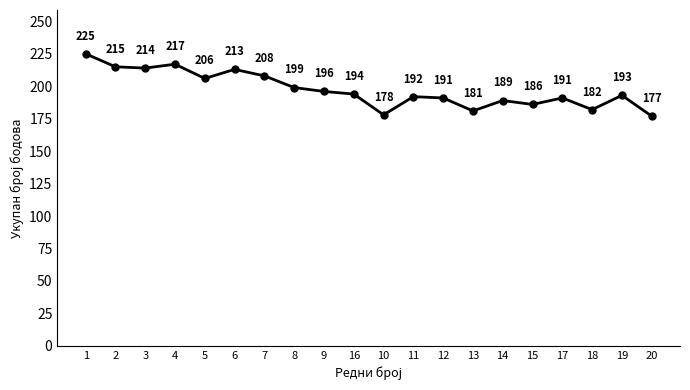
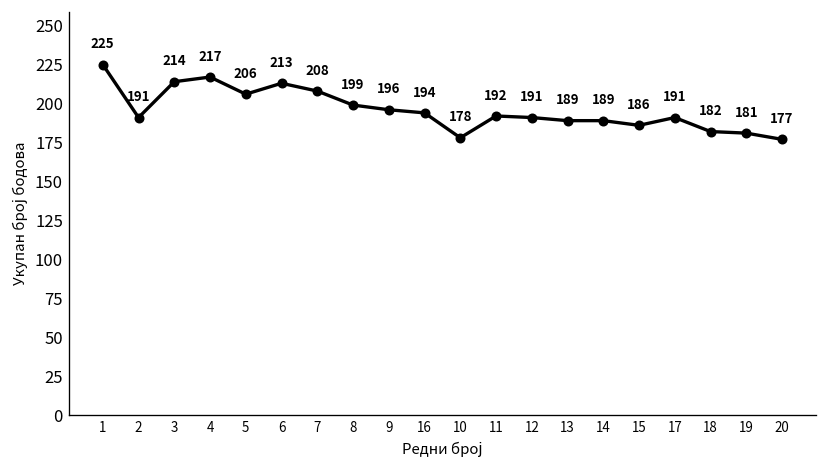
  {
    "1": 225,
-   "2": 215,
+   "2": 191,
    "3": 214,
    "4": 217,
    "5": 206,
    "6": 213,
    "7": 208,
    "8": 199,
    "9": 196,
    "16": 194,
    "10": 178,
    "11": 192,
    "12": 191,
-   "13": 181,
+   "13": 189,
    "14": 189,
    "15": 186,
    "17": 191,
    "18": 182,
-   "19": 193,
+   "19": 181,
    "20": 177
  }
